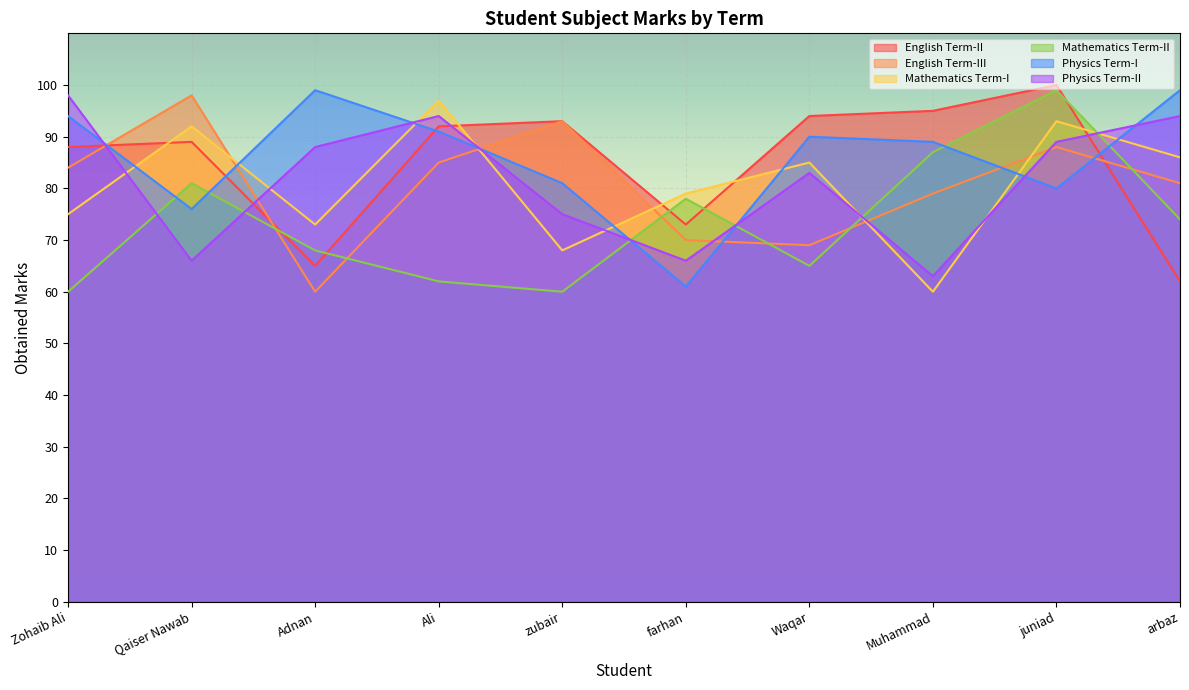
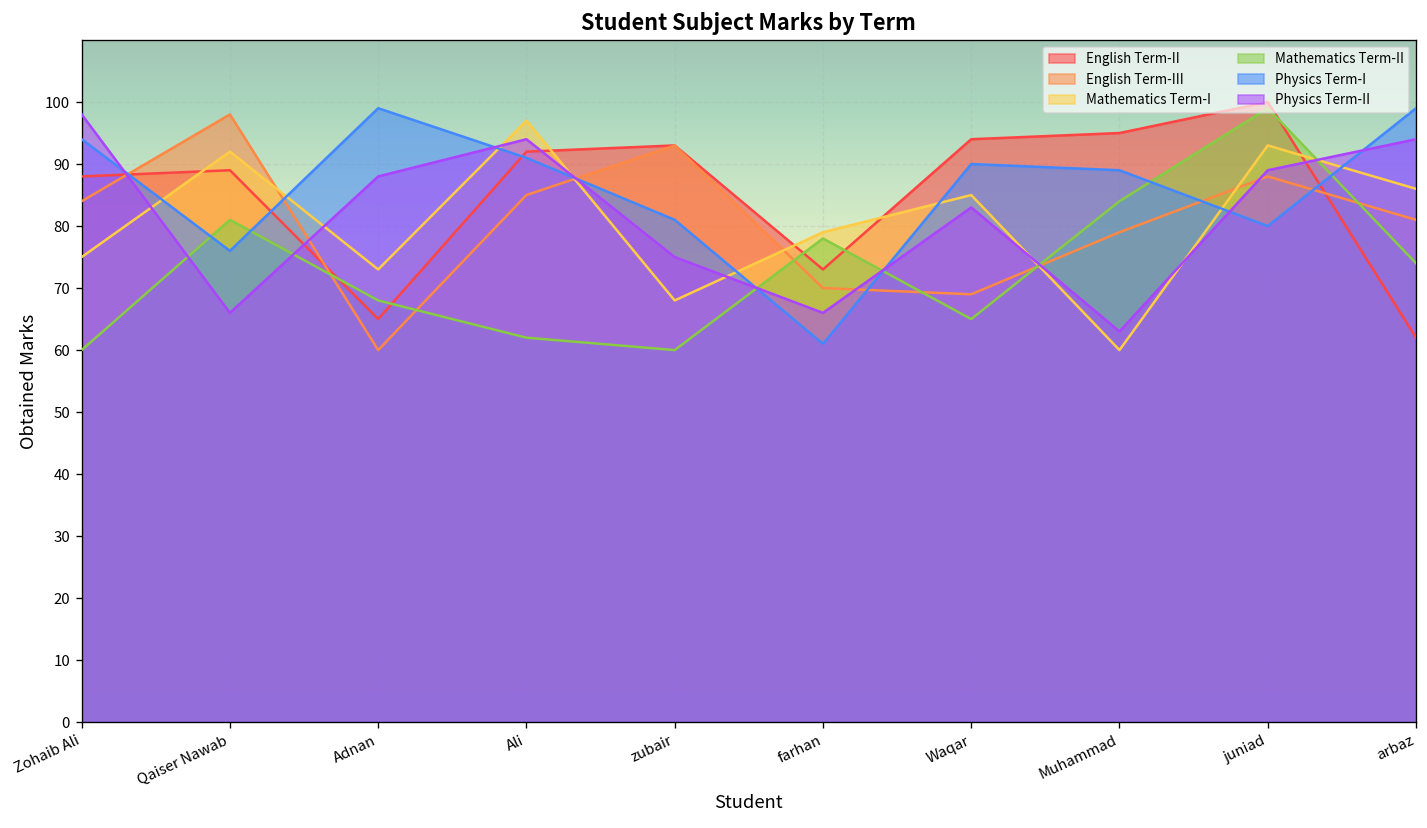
  {
    "Mathematics Term-II": {
      "Zohaib Ali": 60,
      "Qaiser Nawab": 81,
      "Adnan": 68,
      "Ali": 62,
      "zubair": 60,
      "farhan": 78,
      "Waqar": 65,
-     "Muhammad": 87,
+     "Muhammad": 84,
      "juniad": 99,
      "arbaz": 74
    },
    "Physics Term-I": {
      "Zohaib Ali": 94,
      "Qaiser Nawab": 76,
      "Adnan": 99,
      "Ali": 91,
      "zubair": 81,
      "farhan": 61,
      "Waqar": 90,
      "Muhammad": 89,
      "juniad": 80,
      "arbaz": 99
    },
    "Physics Term-II": {
      "Zohaib Ali": 98,
      "Qaiser Nawab": 66,
      "Adnan": 88,
      "Ali": 94,
      "zubair": 75,
      "farhan": 66,
      "Waqar": 83,
      "Muhammad": 63,
      "juniad": 89,
      "arbaz": 94
    }
  }
